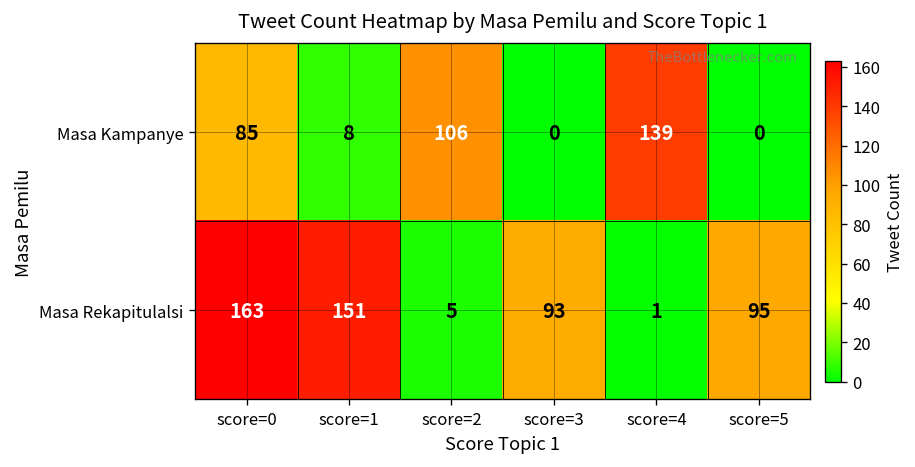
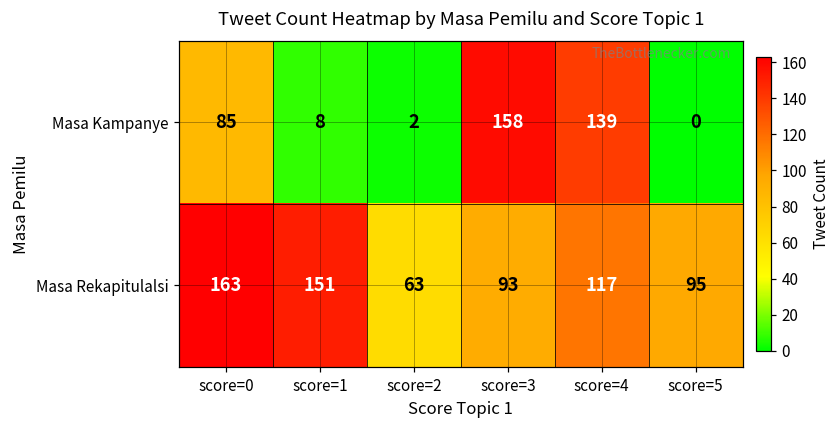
  {
    "Masa Kampanye": {
      "score=0": 85,
      "score=1": 8,
-     "score=2": 106,
-     "score=3": 0,
+     "score=2": 2,
+     "score=3": 158,
      "score=4": 139
    },
    "Masa Rekapitulalsi": {
      "score=0": 163,
      "score=1": 151,
-     "score=2": 5,
+     "score=2": 63,
      "score=3": 93,
-     "score=4": 1,
+     "score=4": 117,
      "score=5": 95
    }
  }
